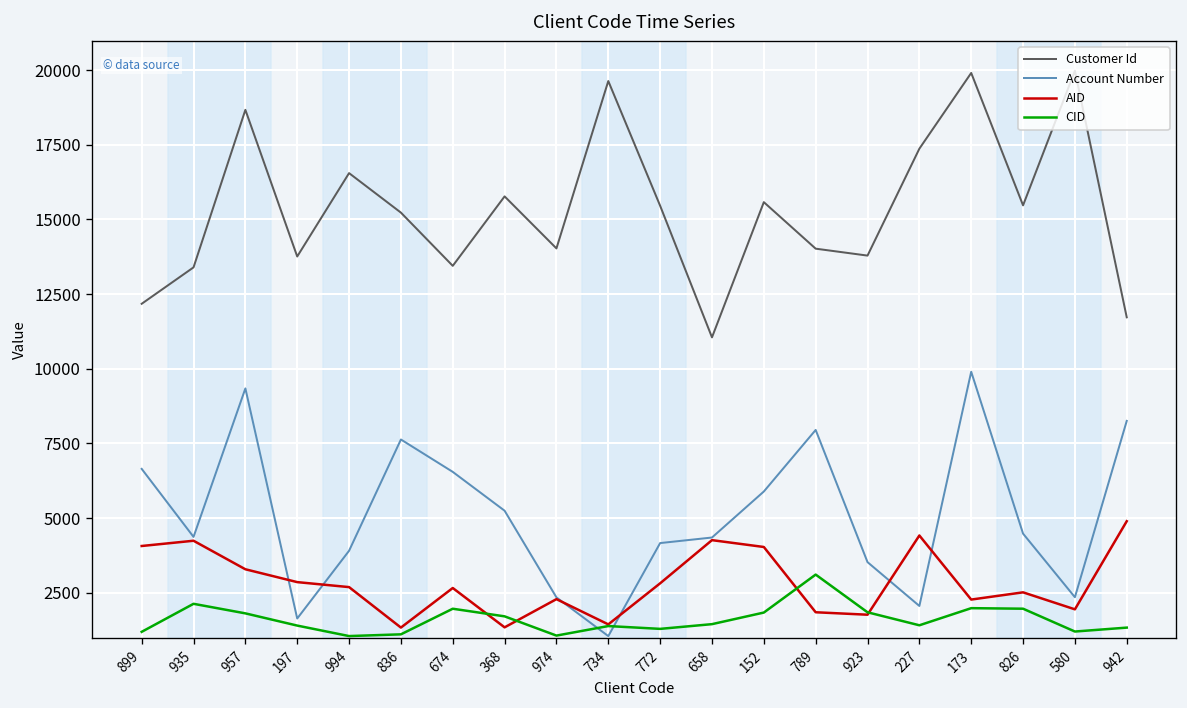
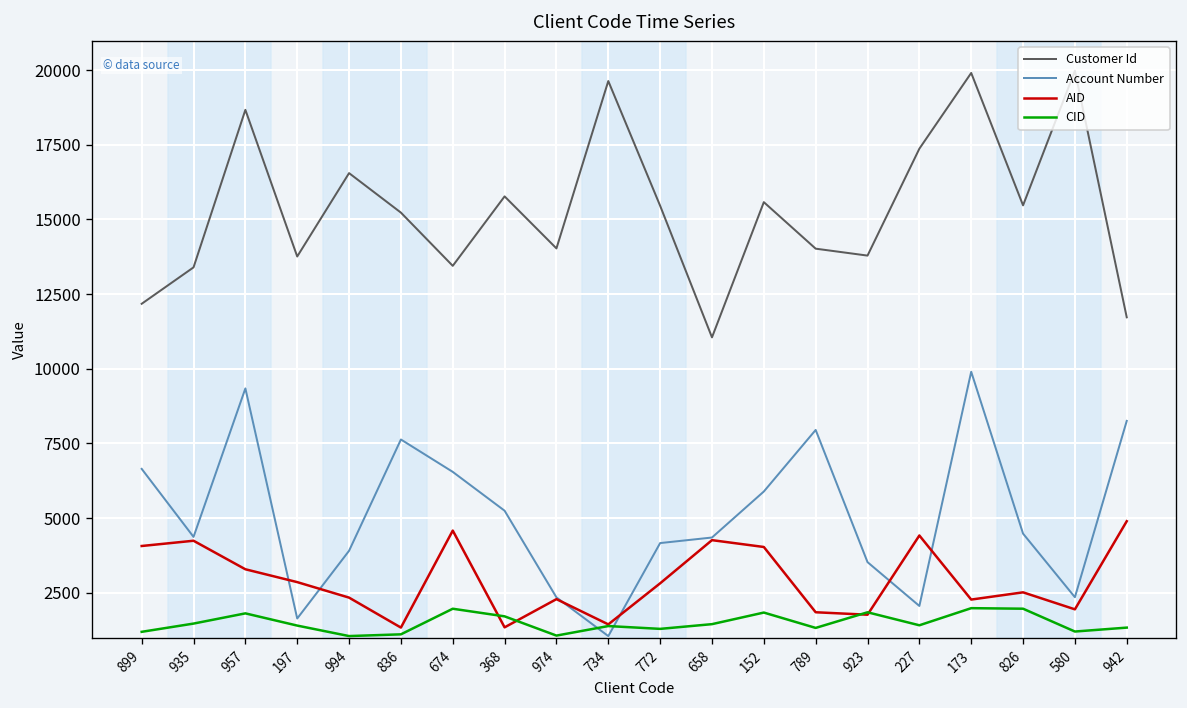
  {
    "Customer Id": {
      "899": 12200,
      "935": 13400,
      "957": 18700,
      "197": 13800,
      "994": 16600,
      "836": 15200,
      "674": 13400,
      "368": 15800,
      "974": 14000,
      "734": 19600,
      "772": 15500,
      "658": 11100,
      "152": 15600,
      "789": 14000,
      "923": 13800,
      "227": 17400,
      "173": 19900,
      "826": 15500,
      "942": 11700
    },
    "Account Number": {
      "899": 6700,
      "935": 4400,
      "957": 9300,
      "197": 1600,
      "994": 3900,
      "836": 7600,
      "674": 6500,
      "368": 5200,
      "734": 1100,
      "772": 4200,
      "152": 5900,
      "789": 8000,
      "923": 3500,
      "227": 2100,
      "173": 9900,
      "826": 4500,
      "580": 2400,
      "942": 8300
    },
    "AID": {
      "899": 4100,
      "935": 4200,
      "957": 3300,
      "197": 2900,
-     "994": 2700,
+     "994": 2300,
      "836": 1300,
-     "674": 2700,
+     "674": 4600,
      "368": 1300,
      "772": 2800,
      "152": 4000,
      "789": 1900,
      "227": 4400,
      "173": 2300,
      "826": 2500,
      "580": 1900,
      "942": 4900
    },
    "CID": {
      "899": 1200,
-     "935": 2100,
+     "935": 1500,
      "957": 1800,
      "197": 1400,
      "994": 1100,
      "836": 1100,
      "674": 2000,
      "368": 1700,
      "974": 1100,
      "772": 1300,
      "658": 1500,
      "152": 1800,
-     "789": 3100,
+     "789": 1300,
      "227": 1400,
      "173": 2000,
      "826": 2000,
      "580": 1200,
      "942": 1300
    }
  }
